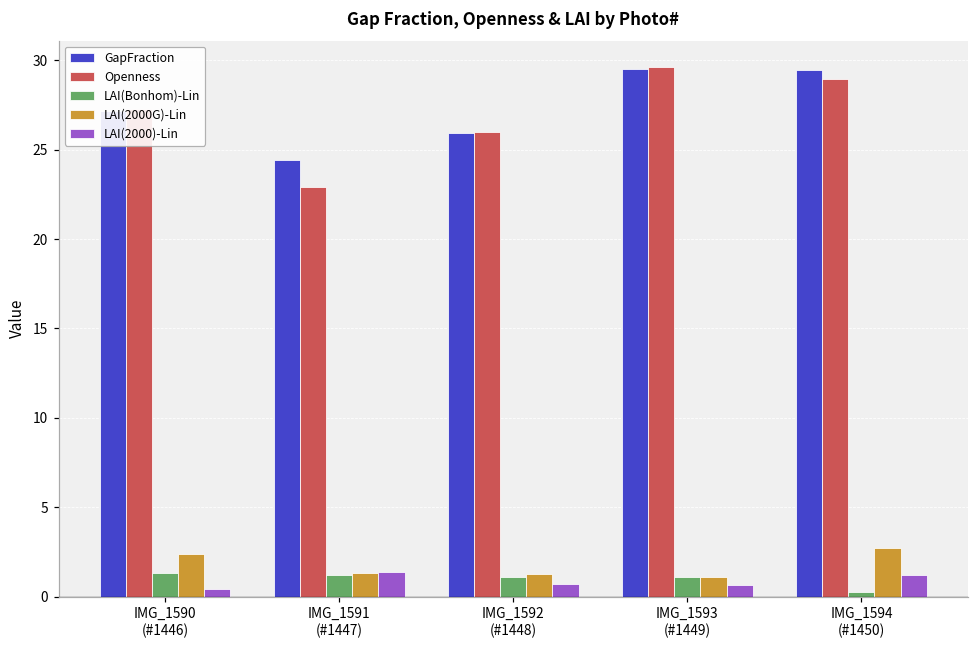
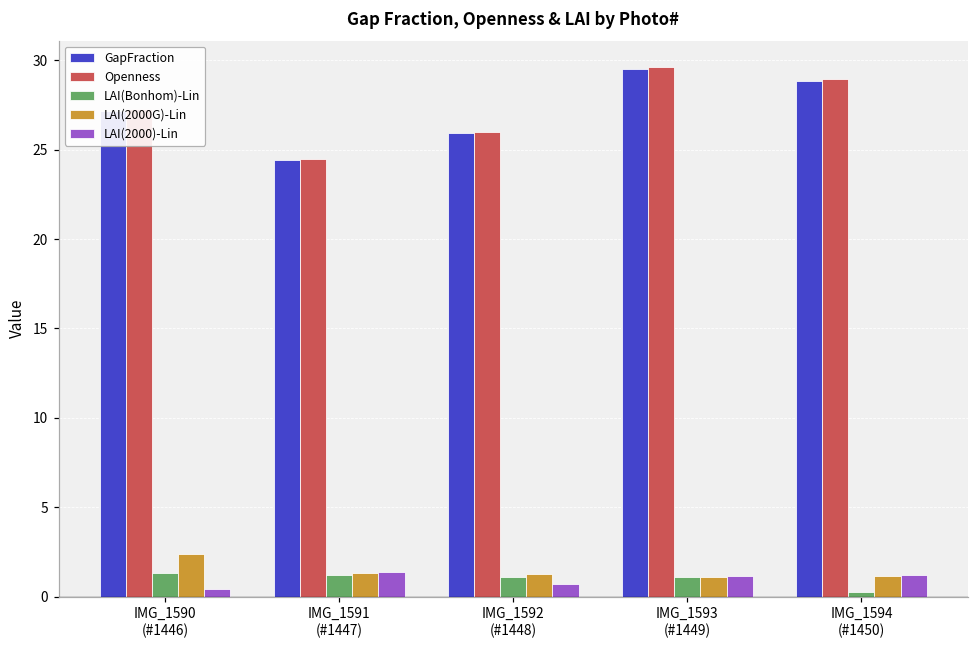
  {
    "GapFraction": {
      "IMG_1591 (#1447)": 24.5,
      "IMG_1592 (#1448)": 25.9,
      "IMG_1593 (#1449)": 29.5,
-     "IMG_1594 (#1450)": 29.5
+     "IMG_1594 (#1450)": 28.9
    },
    "Openness": {
-     "IMG_1591 (#1447)": 22.9,
+     "IMG_1591 (#1447)": 24.5,
      "IMG_1592 (#1448)": 26.0,
      "IMG_1593 (#1449)": 29.6,
      "IMG_1594 (#1450)": 29.0
    },
    "LAI(Bonhom)-Lin": {
      "IMG_1590 (#1446)": 1.3,
      "IMG_1591 (#1447)": 1.2,
      "IMG_1592 (#1448)": 1.1,
      "IMG_1593 (#1449)": 1.1,
      "IMG_1594 (#1450)": 0.3
    },
    "LAI(2000G)-Lin": {
      "IMG_1590 (#1446)": 2.4,
      "IMG_1591 (#1447)": 1.3,
      "IMG_1592 (#1448)": 1.3,
      "IMG_1593 (#1449)": 1.1,
-     "IMG_1594 (#1450)": 2.7
+     "IMG_1594 (#1450)": 1.1
    },
    "LAI(2000)-Lin": {
      "IMG_1590 (#1446)": 0.4,
      "IMG_1591 (#1447)": 1.4,
      "IMG_1592 (#1448)": 0.7,
-     "IMG_1593 (#1449)": 0.7,
+     "IMG_1593 (#1449)": 1.2,
      "IMG_1594 (#1450)": 1.2
    }
  }
